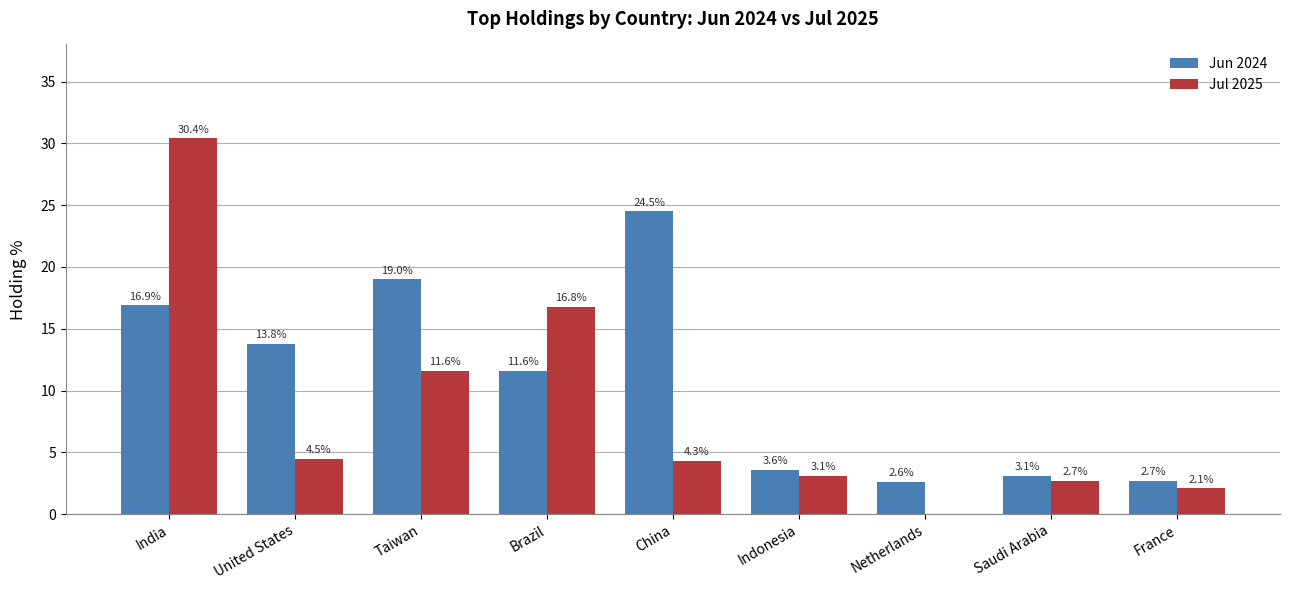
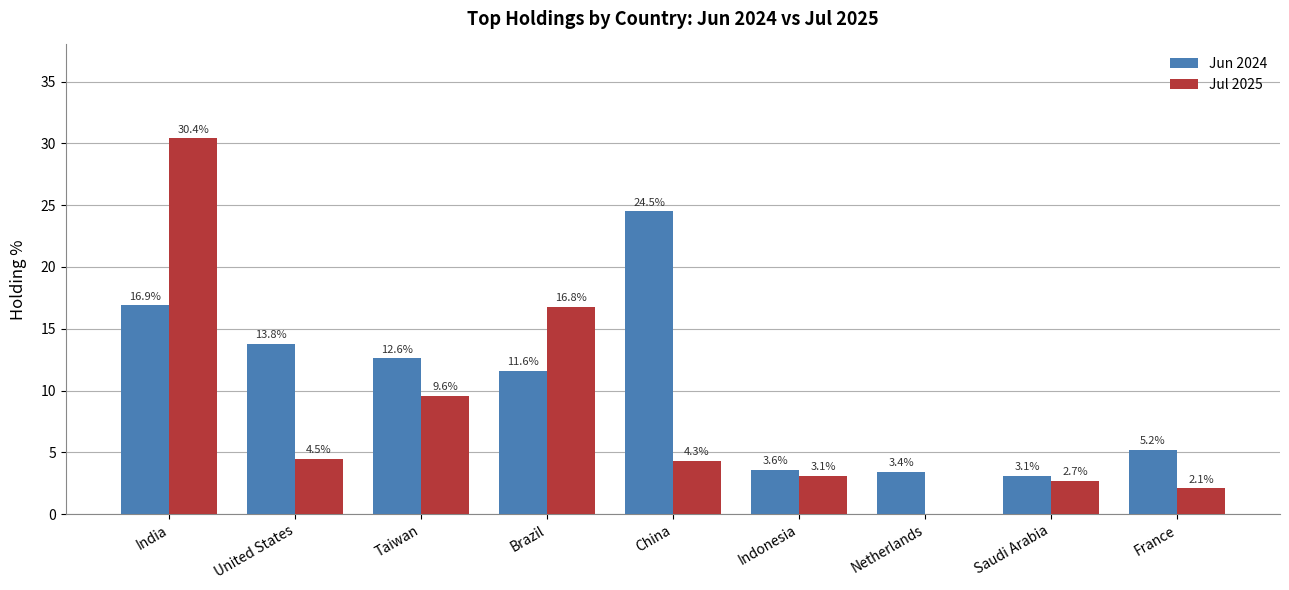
  {
    "Jun 2024": {
      "India": "16.9%",
      "United States": "13.8%",
-     "Taiwan": "19.0%",
+     "Taiwan": "12.6%",
      "Brazil": "11.6%",
      "China": "24.5%",
      "Indonesia": "3.6%",
-     "Netherlands": "2.6%",
+     "Netherlands": "3.4%",
      "Saudi Arabia": "3.1%",
-     "France": "2.7%"
+     "France": "5.2%"
    },
    "Jul 2025": {
      "India": "30.4%",
      "United States": "4.5%",
-     "Taiwan": "11.6%",
+     "Taiwan": "9.6%",
      "Brazil": "16.8%",
      "China": "4.3%",
      "Indonesia": "3.1%",
      "Saudi Arabia": "2.7%",
      "France": "2.1%"
    }
  }
